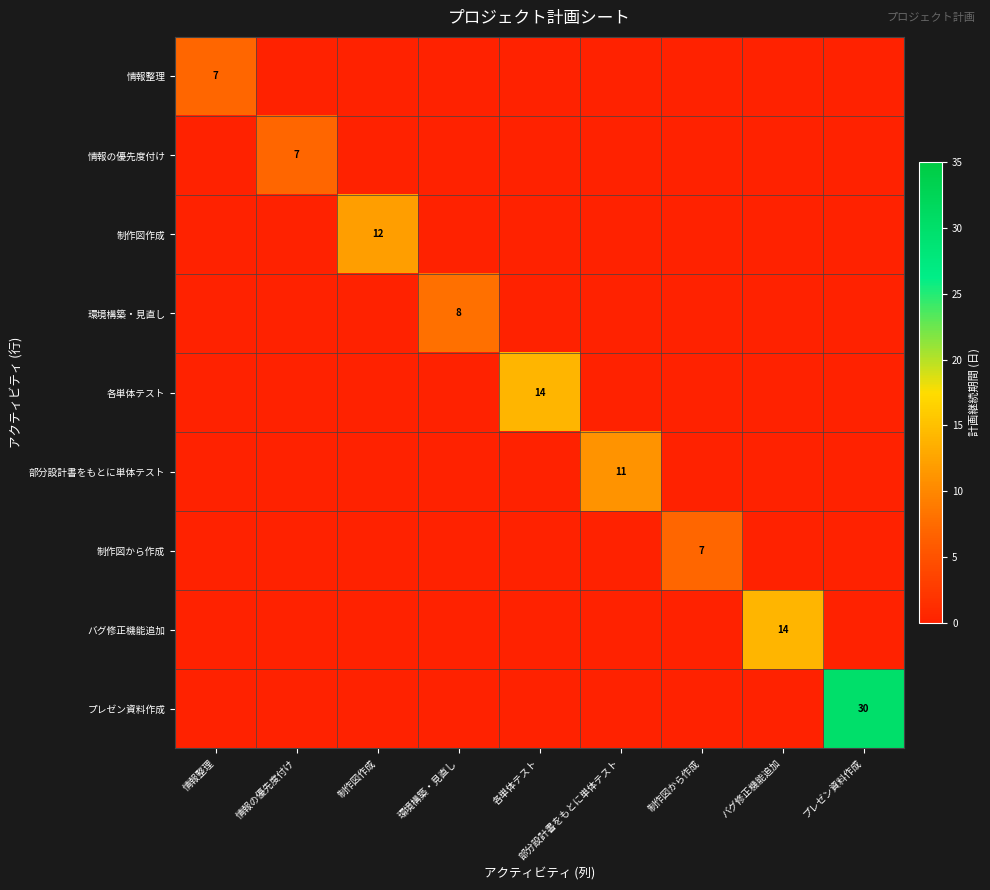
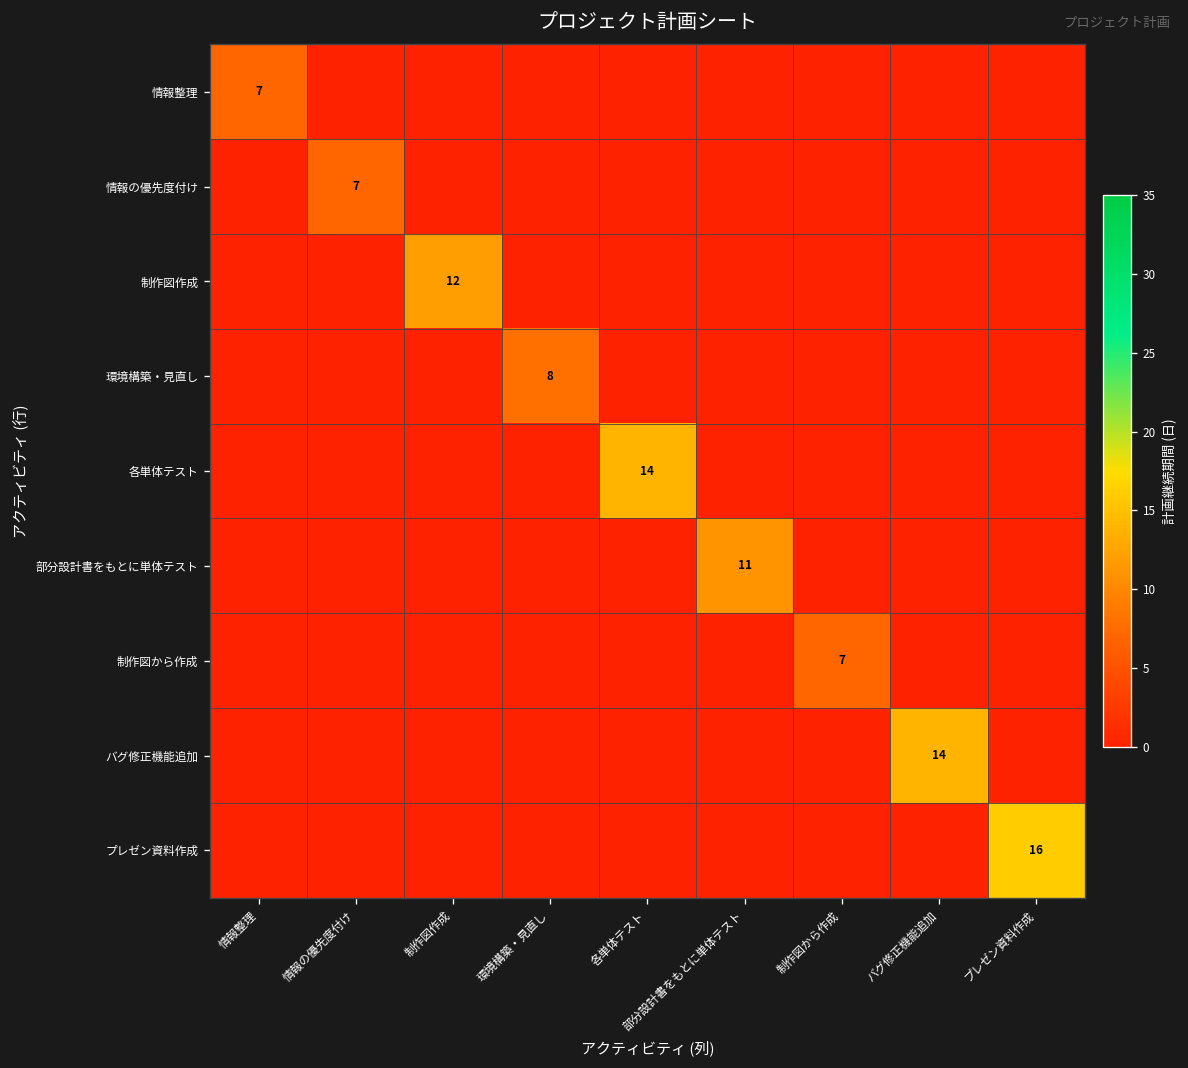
  {
    "情報整理": {
      "情報整理": 7
    },
    "情報の優先度付け": {
      "情報の優先度付け": 7
    },
    "制作図作成": {
      "制作図作成": 12
    },
    "環境構築・見直し": {
      "環境構築・見直し": 8
    },
    "各単体テスト": {
      "各単体テスト": 14
    },
    "部分設計書をもとに単体テスト": {
      "部分設計書をもとに単体テスト": 11
    },
    "制作図から作成": {
      "制作図から作成": 7
    },
    "バグ修正機能追加": {
      "バグ修正機能追加": 14
    },
    "プレゼン資料作成": {
-     "プレゼン資料作成": 30
+     "プレゼン資料作成": 16
    }
  }
